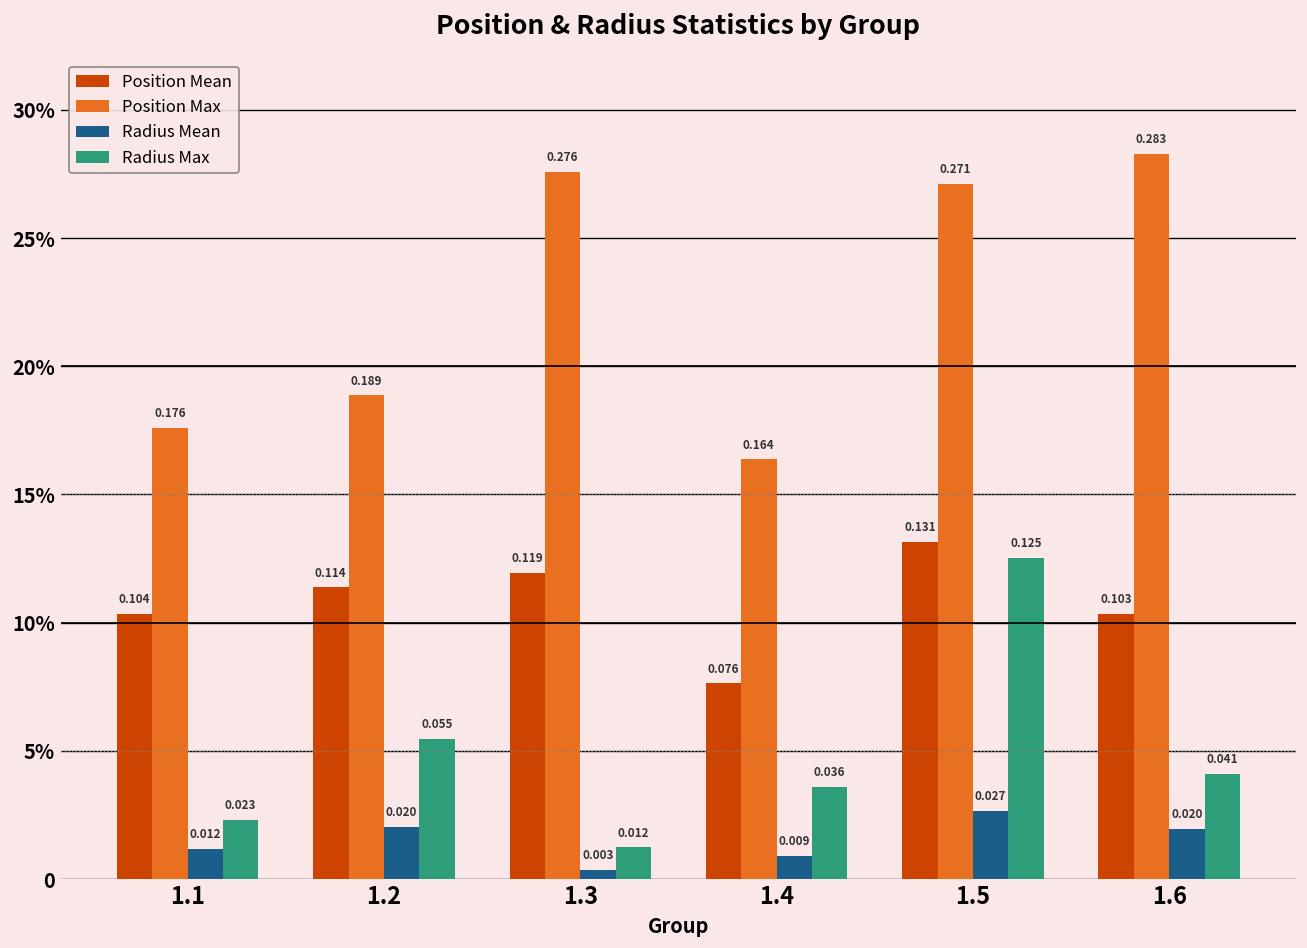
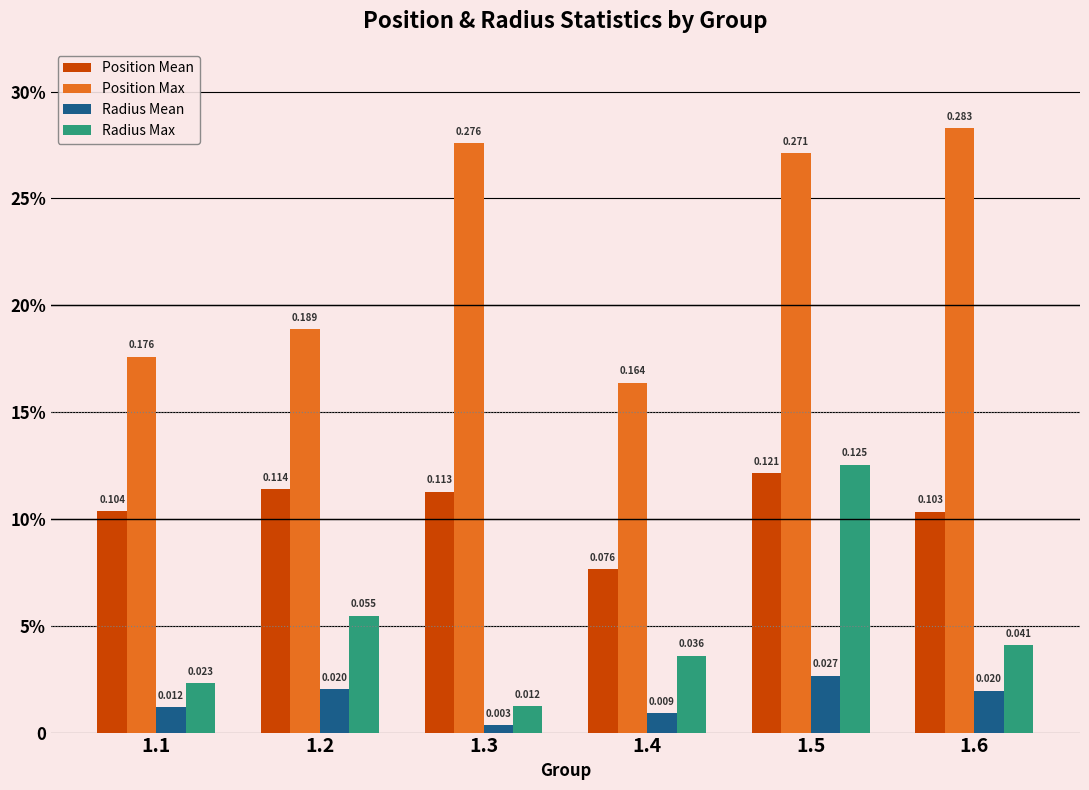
  {
    "Position Mean": {
      "1.1": 0.104,
      "1.2": 0.114,
-     "1.3": 0.119,
+     "1.3": 0.113,
      "1.4": 0.076,
-     "1.5": 0.131,
+     "1.5": 0.121,
      "1.6": 0.103
    },
    "Position Max": {
      "1.1": 0.176,
      "1.2": 0.189,
      "1.3": 0.276,
      "1.4": 0.164,
      "1.5": 0.271,
      "1.6": 0.283
    },
    "Radius Mean": {
      "1.1": 0.012,
      "1.2": 0.020,
      "1.3": 0.003,
      "1.4": 0.009,
      "1.5": 0.027,
      "1.6": 0.020
    },
    "Radius Max": {
      "1.1": 0.023,
      "1.2": 0.055,
      "1.3": 0.012,
      "1.4": 0.036,
      "1.5": 0.125,
      "1.6": 0.041
    }
  }
